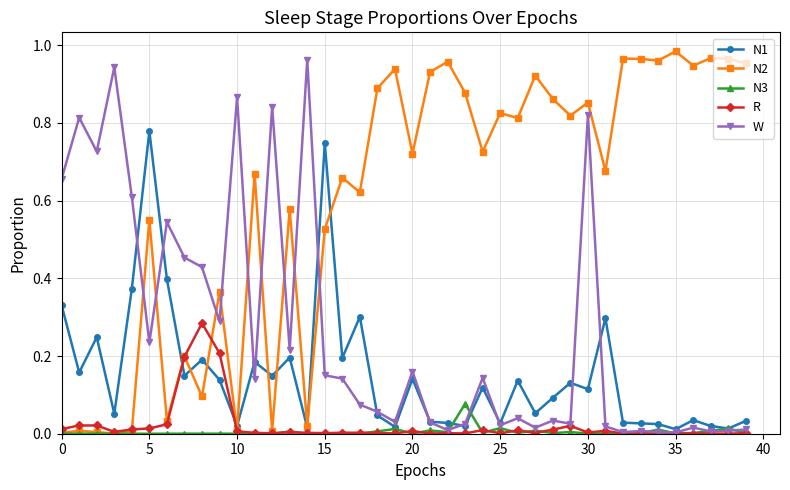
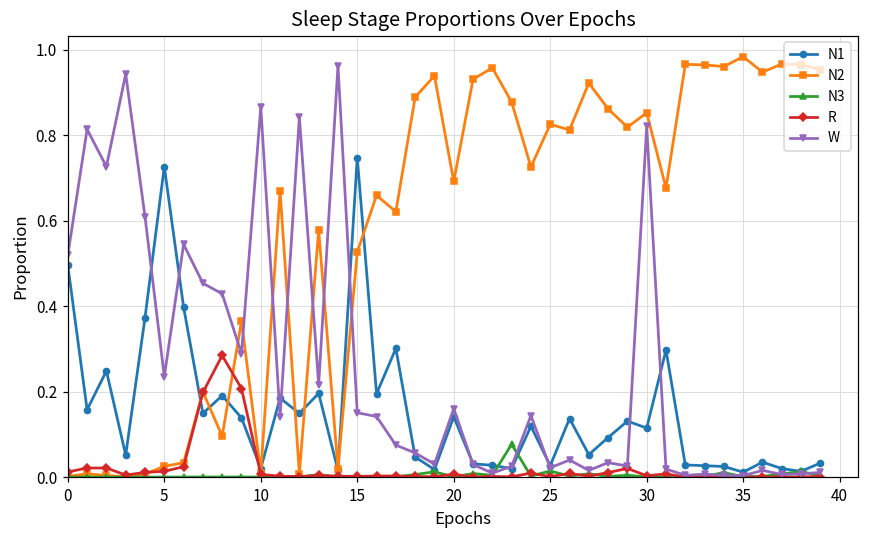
  {
    "N1": {
-     "0": 0.33,
-     "5": 0.78,
+     "0": 0.50,
+     "5": 0.73,
      "10": 0.02,
      "15": 0.75,
      "20": 0.14,
      "30": 0.11,
      "35": 0.01
    },
    "N2": {
-     "5": 0.55,
+     "5": 0.03,
      "15": 0.53,
-     "20": 0.72,
+     "20": 0.69,
      "25": 0.83,
      "30": 0.85,
      "35": 0.98
    },
    "N3": {
      "5": 0.00,
      "25": 0.01
    },
    "R": {
      "0": 0.01,
      "5": 0.01,
      "25": 0.00
    },
    "W": {
-     "0": 0.66,
+     "0": 0.52,
      "5": 0.23,
      "10": 0.87,
      "15": 0.15,
      "20": 0.16,
      "30": 0.82
    }
  }
